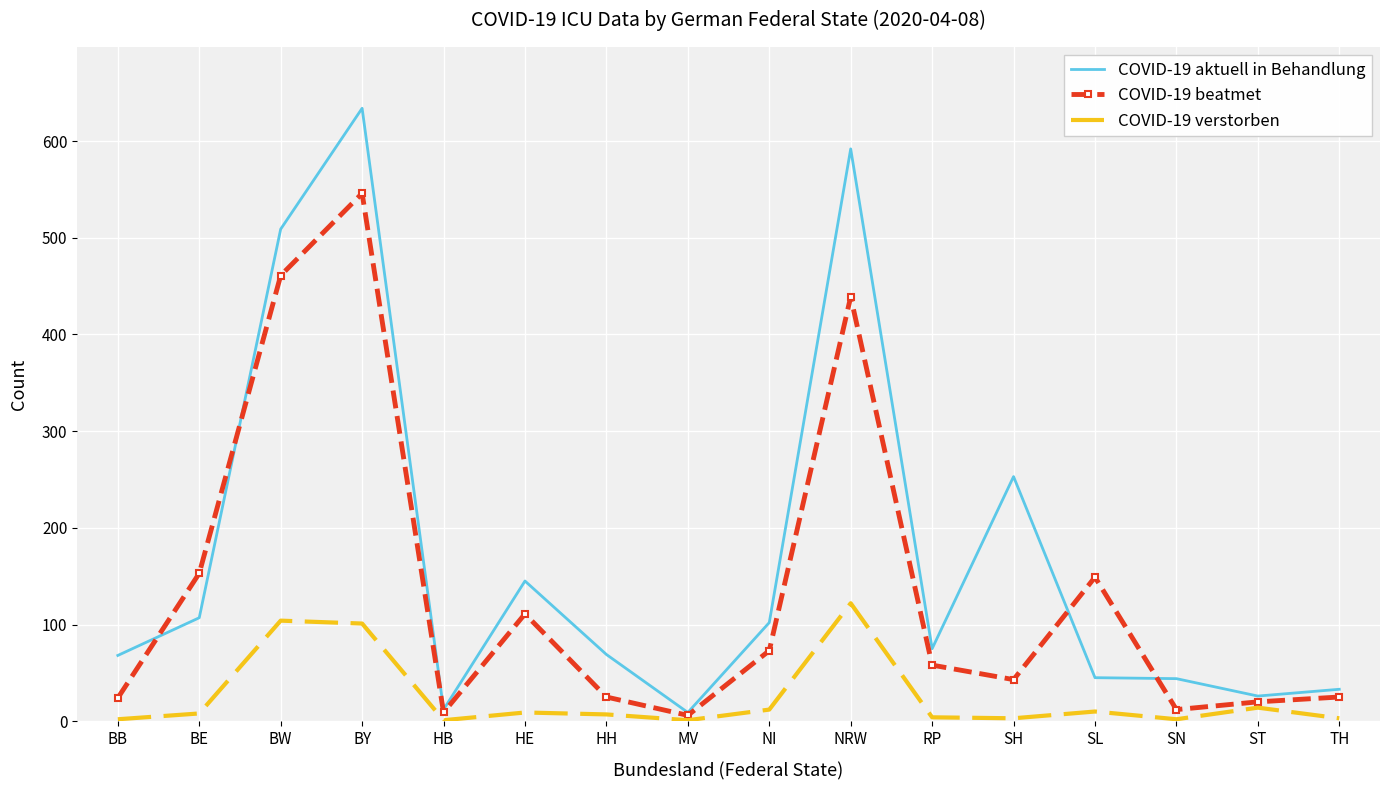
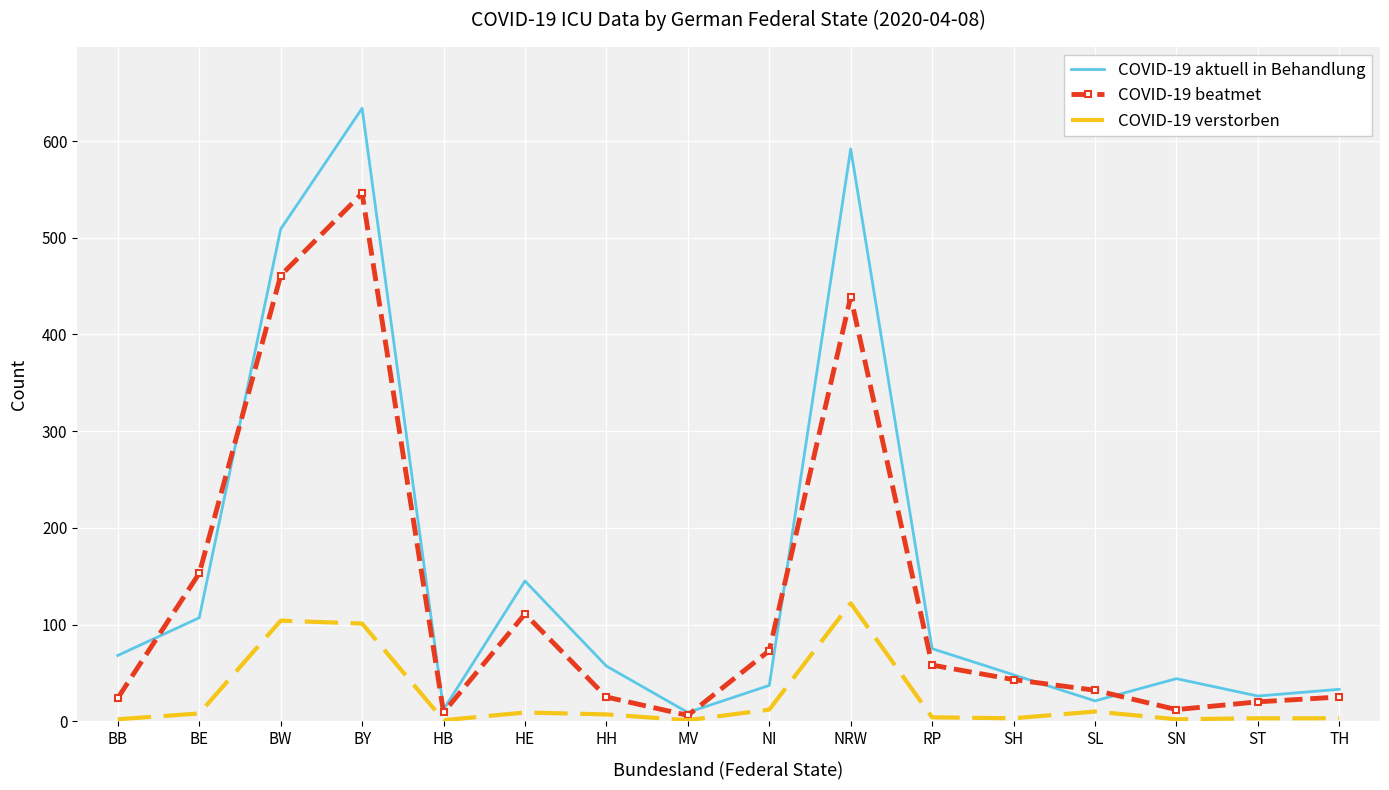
  {
    "COVID-19 aktuell in Behandlung": {
      "BB": 70,
      "BE": 110,
      "BW": 510,
      "BY": 630,
      "HB": 10,
      "HE": 150,
-     "HH": 70,
+     "HH": 60,
      "MV": 10,
-     "NI": 100,
+     "NI": 40,
      "NRW": 590,
      "RP": 80,
-     "SH": 250,
-     "SL": 50,
+     "SH": 50,
+     "SL": 20,
      "SN": 40,
      "ST": 30,
      "TH": 30
    },
    "COVID-19 beatmet": {
      "BB": 20,
      "BE": 150,
      "BW": 460,
      "BY": 550,
      "HB": 10,
      "HE": 110,
      "HH": 30,
      "MV": 10,
      "NI": 70,
      "NRW": 440,
      "RP": 60,
      "SH": 40,
-     "SL": 150,
+     "SL": 30,
      "SN": 10,
      "ST": 20,
      "TH": 30
    },
    "COVID-19 verstorben": {
      "BB": 0,
      "BE": 10,
      "BW": 100,
      "BY": 100,
      "HB": 0,
      "HE": 10,
      "HH": 10,
      "MV": 0,
      "NI": 10,
      "NRW": 120,
      "RP": 0,
      "SH": 0,
      "SL": 10,
      "SN": 0,
-     "ST": 10,
+     "ST": 0,
      "TH": 0
    }
  }
